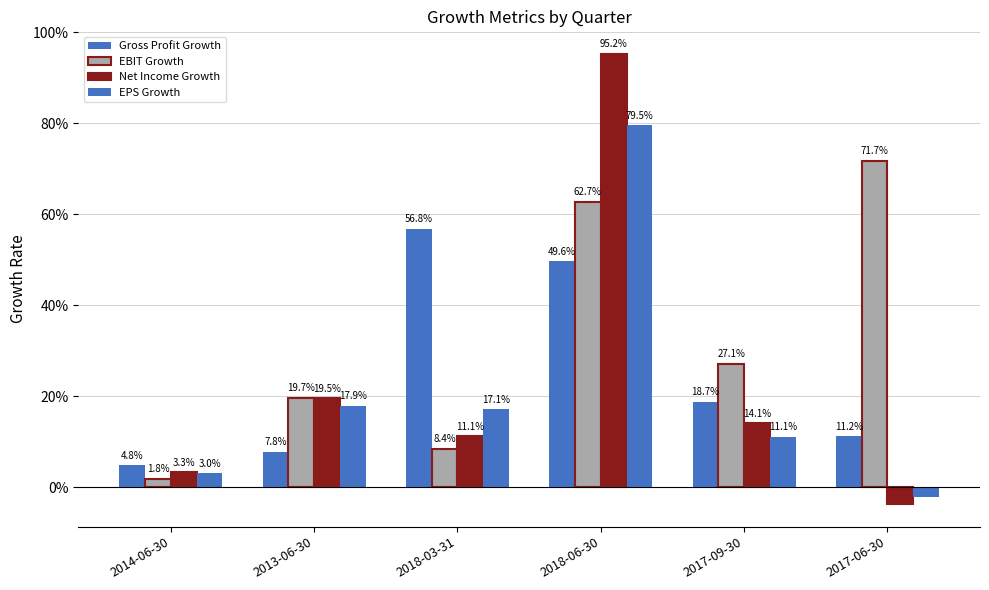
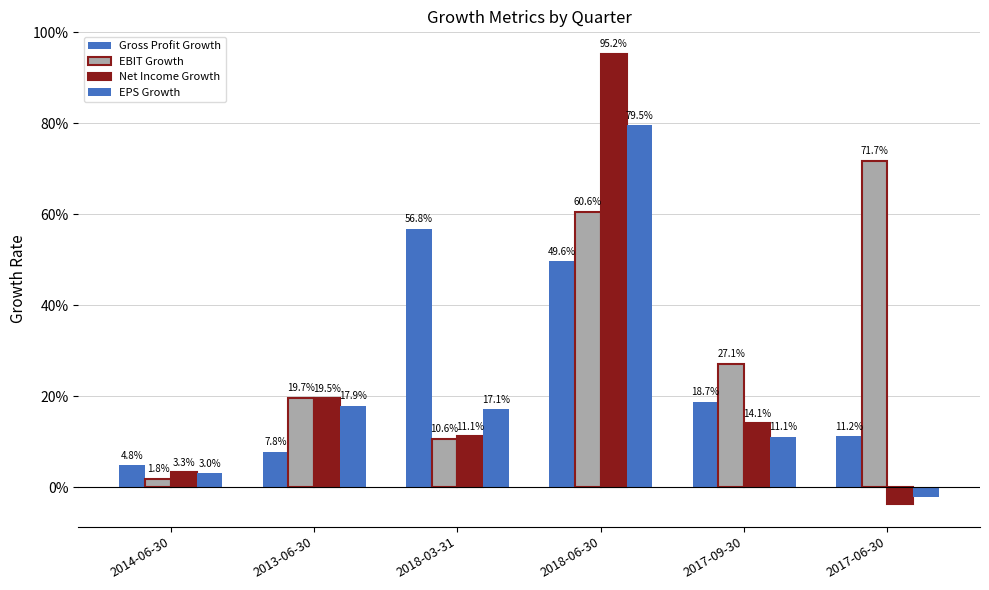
  {
    "EBIT Growth": {
      "2014-06-30": "1.8%",
      "2013-06-30": "19.7%",
-     "2018-03-31": "8.4%",
-     "2018-06-30": "62.7%",
+     "2018-03-31": "10.6%",
+     "2018-06-30": "60.6%",
      "2017-09-30": "27.1%",
      "2017-06-30": "71.7%"
    },
    "Net Income Growth": {
      "2014-06-30": "3.3%",
      "2013-06-30": "19.5%",
      "2018-03-31": "11.1%",
      "2018-06-30": "95.2%",
      "2017-09-30": "14.1%"
    }
  }
